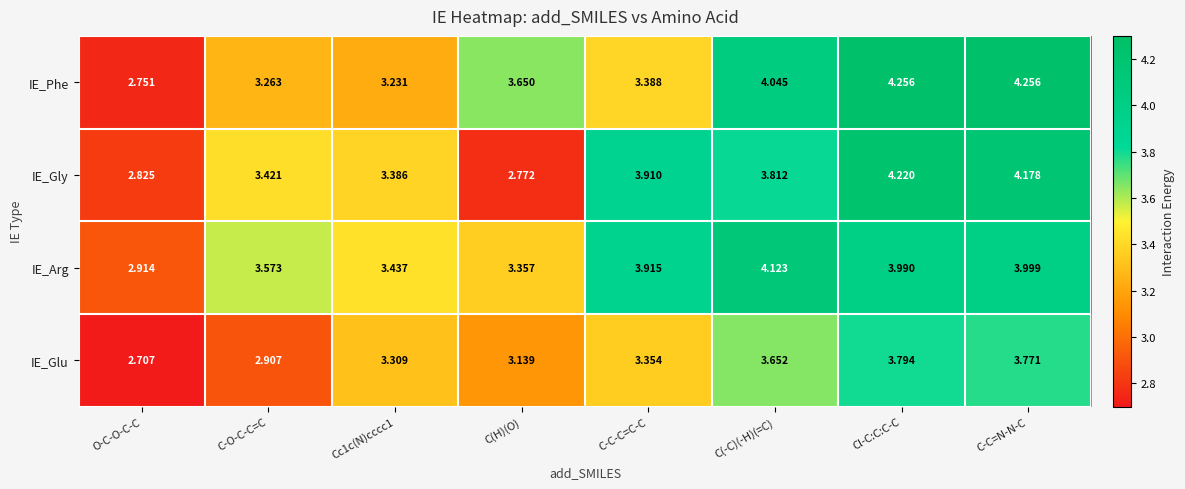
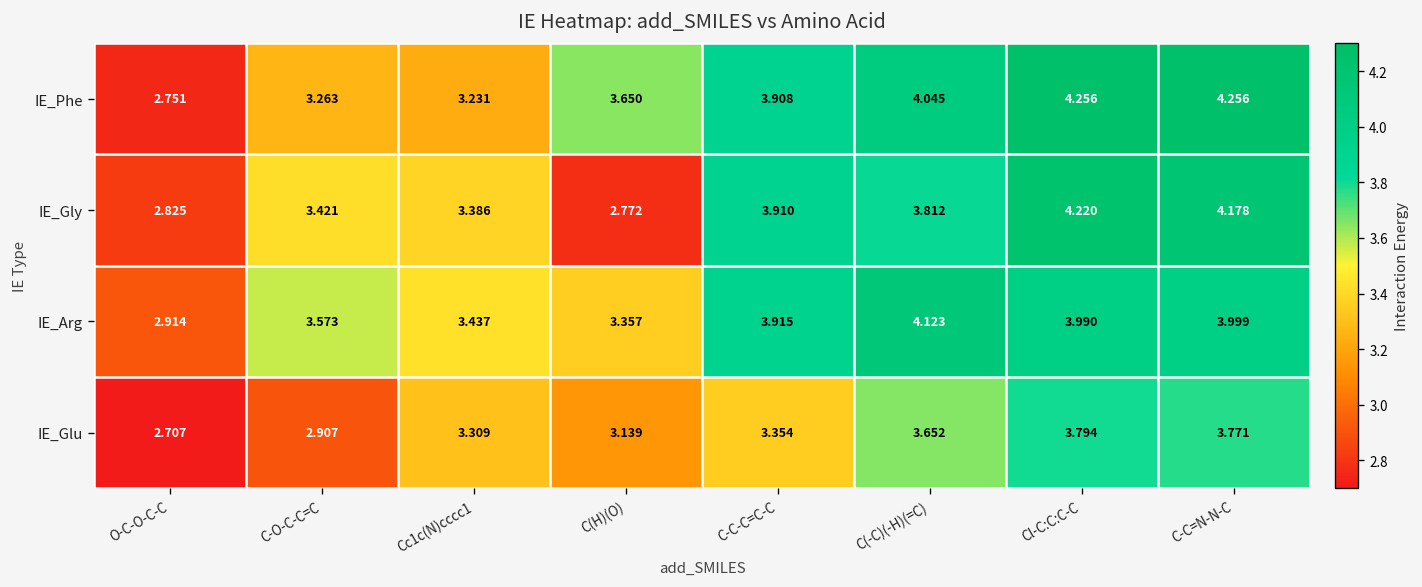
  {
    "IE_Phe": {
      "O-C-O-C-C": 2.751,
      "C-O-C-C=C": 3.263,
      "Cc1c(N)cccc1": 3.231,
      "C(H)(O)": 3.650,
-     "C-C-C=C-C": 3.388,
+     "C-C-C=C-C": 3.908,
      "C(-C)(-H)(=C)": 4.045,
      "Cl-C:C:C-C": 4.256,
      "C-C=N-N-C": 4.256
    },
    "IE_Gly": {
      "O-C-O-C-C": 2.825,
      "C-O-C-C=C": 3.421,
      "Cc1c(N)cccc1": 3.386,
      "C(H)(O)": 2.772,
      "C-C-C=C-C": 3.910,
      "C(-C)(-H)(=C)": 3.812,
      "Cl-C:C:C-C": 4.220,
      "C-C=N-N-C": 4.178
    },
    "IE_Arg": {
      "O-C-O-C-C": 2.914,
      "C-O-C-C=C": 3.573,
      "Cc1c(N)cccc1": 3.437,
      "C(H)(O)": 3.357,
      "C-C-C=C-C": 3.915,
      "C(-C)(-H)(=C)": 4.123,
      "Cl-C:C:C-C": 3.990,
      "C-C=N-N-C": 3.999
    },
    "IE_Glu": {
      "O-C-O-C-C": 2.707,
      "C-O-C-C=C": 2.907,
      "Cc1c(N)cccc1": 3.309,
      "C(H)(O)": 3.139,
      "C-C-C=C-C": 3.354,
      "C(-C)(-H)(=C)": 3.652,
      "Cl-C:C:C-C": 3.794,
      "C-C=N-N-C": 3.771
    }
  }
